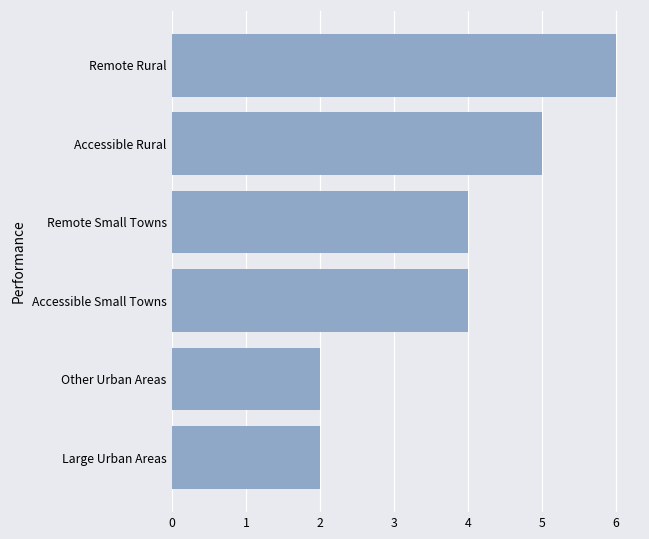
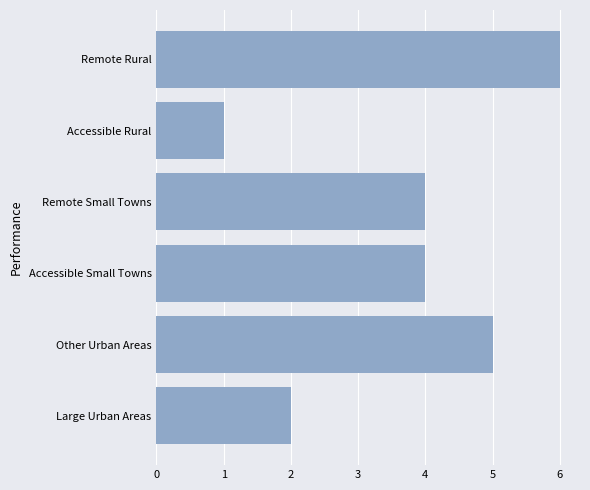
  {
    "Remote Rural": 6,
-   "Accessible Rural": 5,
+   "Accessible Rural": 1,
    "Remote Small Towns": 4,
    "Accessible Small Towns": 4,
-   "Other Urban Areas": 2,
+   "Other Urban Areas": 5,
    "Large Urban Areas": 2
  }
